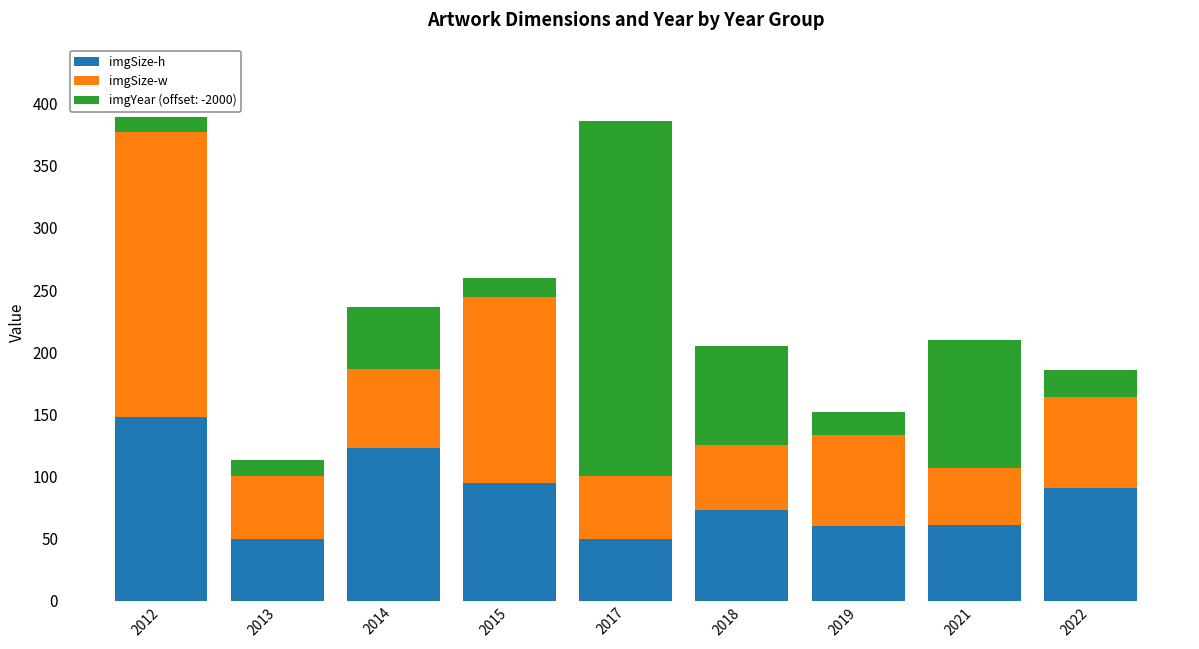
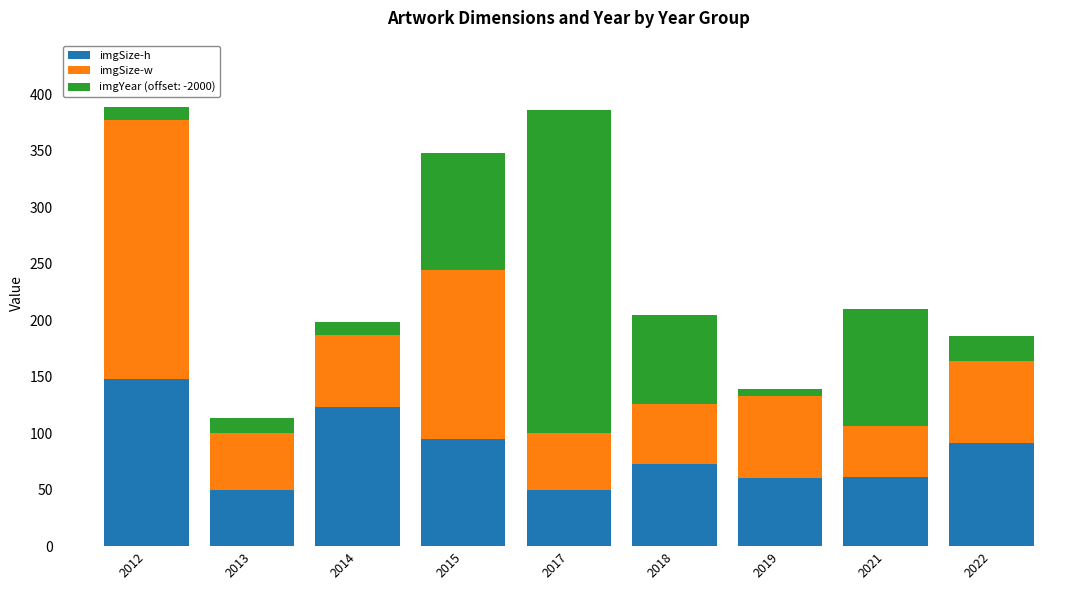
  {
    "imgSize-h": {
      "2012": 148,
      "2013": 50,
      "2014": 123,
      "2015": 95,
      "2017": 50,
      "2018": 73,
      "2019": 61,
      "2021": 61,
      "2022": 91
    },
    "imgSize-w": {
      "2012": 229,
      "2013": 50,
      "2014": 64,
      "2015": 150,
      "2017": 50,
      "2018": 53,
      "2019": 73,
      "2021": 46,
      "2022": 73
    },
    "imgYear (offset: -2000)": {
      "2012": 12,
      "2013": 13,
-     "2014": 50,
-     "2015": 15,
+     "2014": 12,
+     "2015": 103,
      "2017": 286,
      "2018": 79,
-     "2019": 19,
+     "2019": 6,
      "2021": 103,
      "2022": 22
    }
  }
